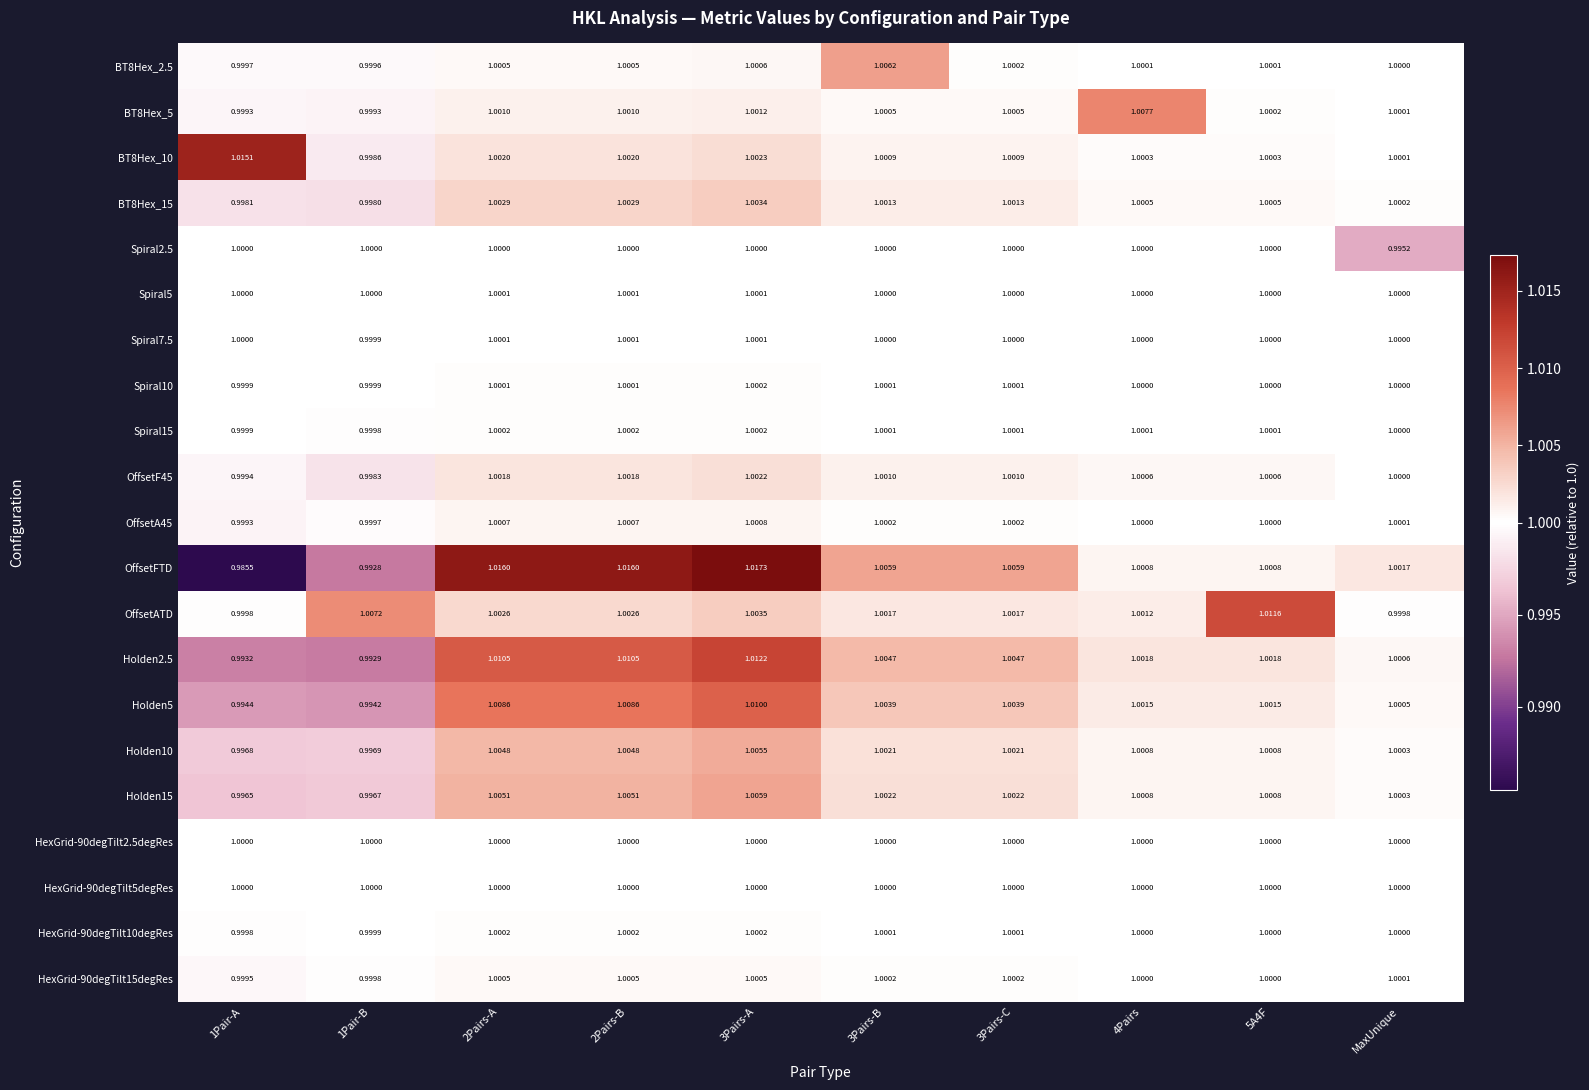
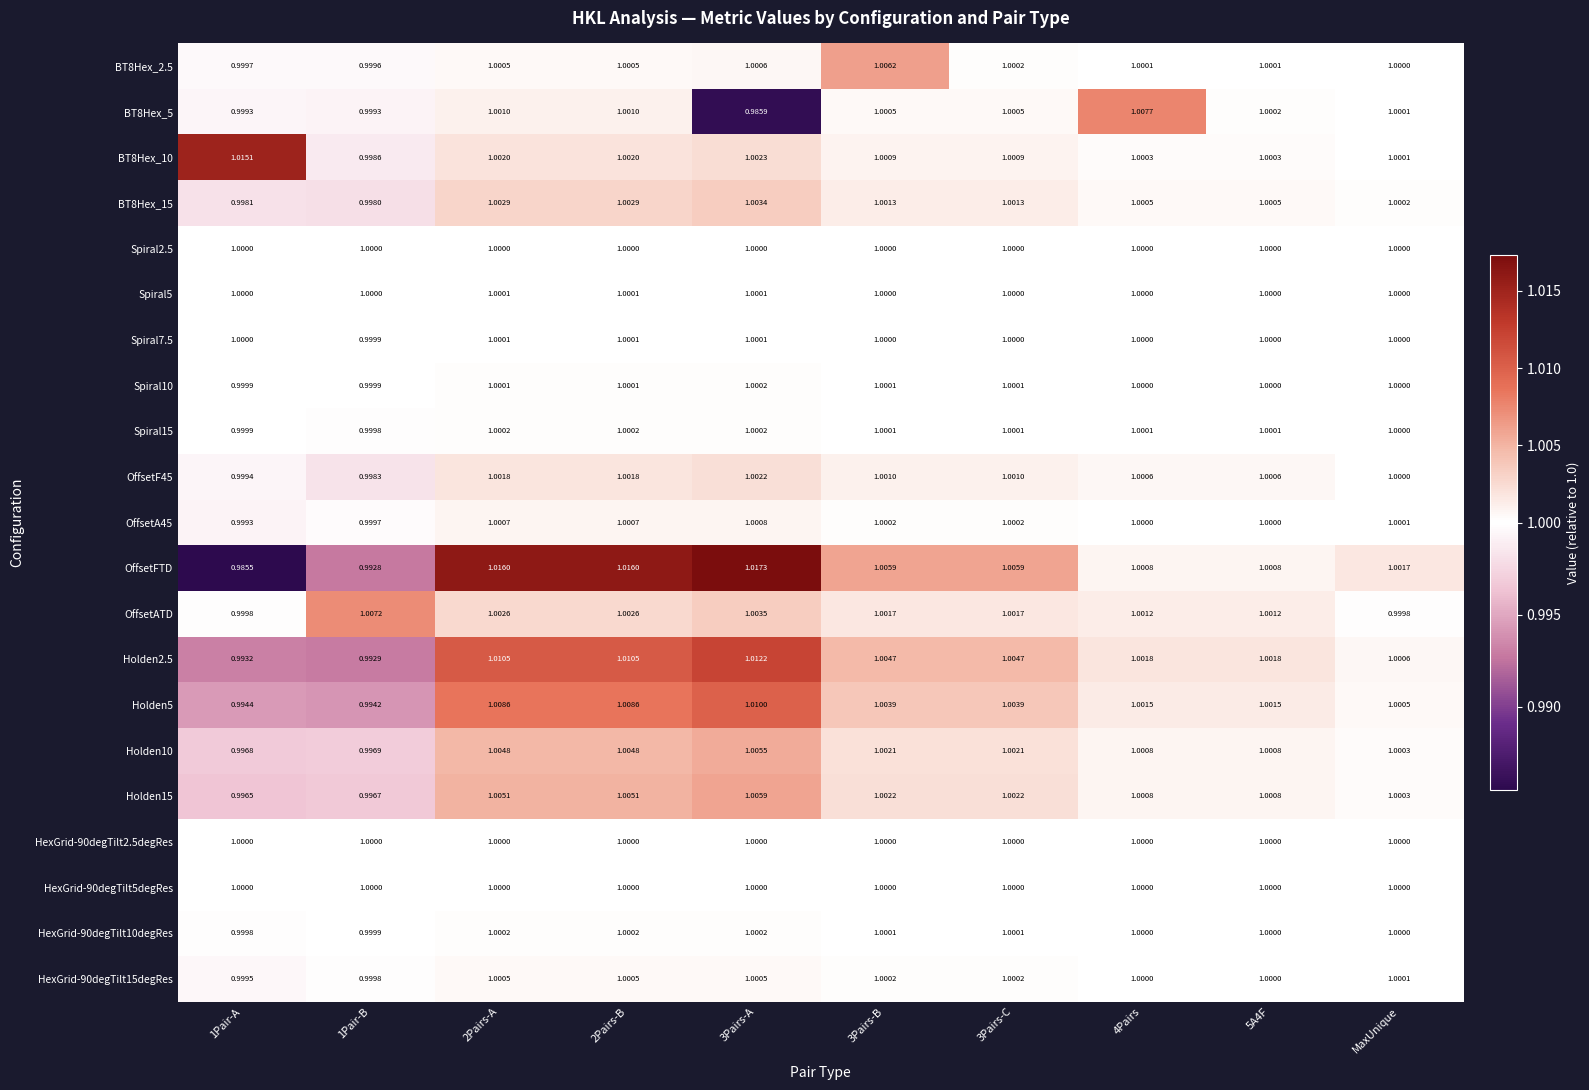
  {
    "BT8Hex_5": {
      "1Pair-A": 0.9993,
      "1Pair-B": 0.9993,
      "2Pairs-A": 1.0010,
      "2Pairs-B": 1.0010,
-     "3Pairs-A": 1.0012,
+     "3Pairs-A": 0.9859,
      "3Pairs-B": 1.0005,
      "3Pairs-C": 1.0005,
      "4Pairs": 1.0077,
      "5A4F": 1.0002,
      "MaxUnique": 1.0001
    },
    "Spiral2.5": {
      "1Pair-A": 1.0000,
      "1Pair-B": 1.0000,
      "2Pairs-A": 1.0000,
      "2Pairs-B": 1.0000,
      "3Pairs-A": 1.0000,
      "3Pairs-B": 1.0000,
      "3Pairs-C": 1.0000,
      "4Pairs": 1.0000,
      "5A4F": 1.0000,
-     "MaxUnique": 0.9952
+     "MaxUnique": 1.0000
    },
    "OffsetATD": {
      "1Pair-A": 0.9998,
      "1Pair-B": 1.0072,
      "2Pairs-A": 1.0026,
      "2Pairs-B": 1.0026,
      "3Pairs-A": 1.0035,
      "3Pairs-B": 1.0017,
      "3Pairs-C": 1.0017,
      "4Pairs": 1.0012,
-     "5A4F": 1.0116,
+     "5A4F": 1.0012,
      "MaxUnique": 0.9998
    }
  }
